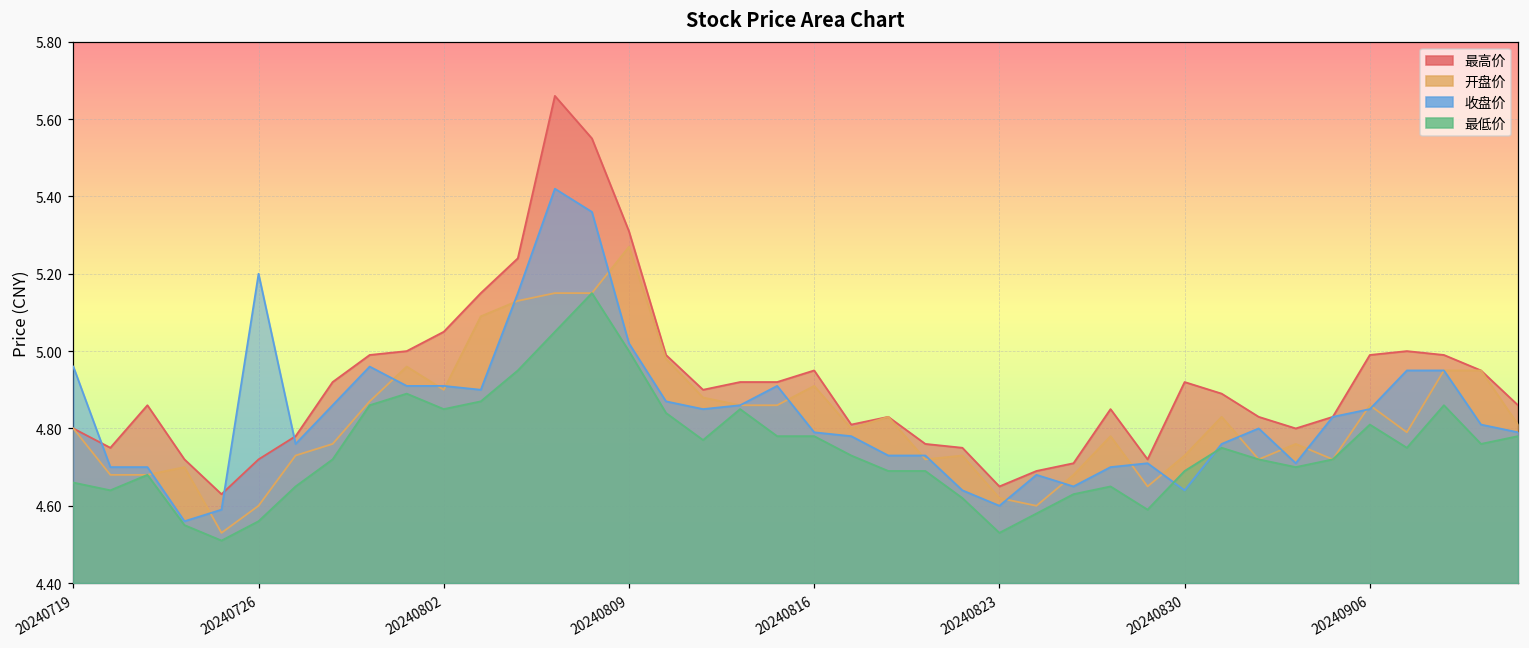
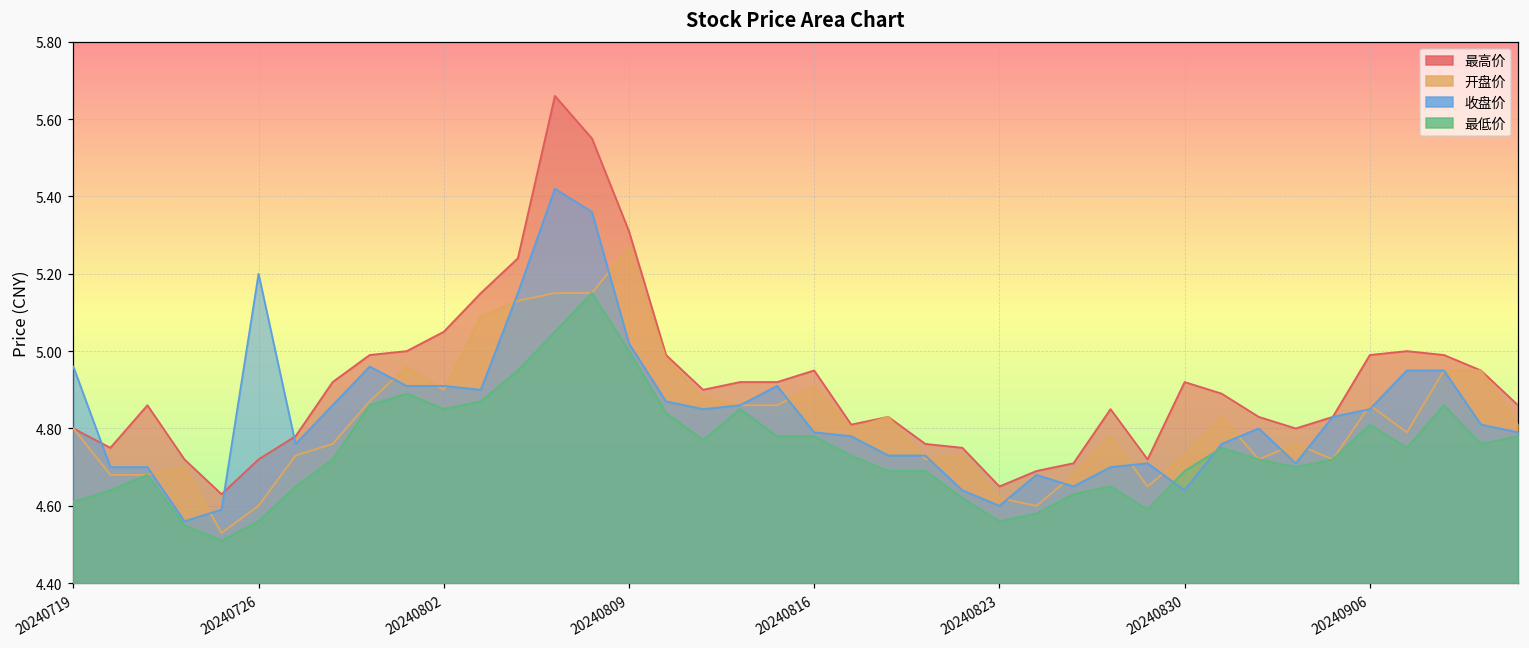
  {
    "最高价": {
      "20240726": 4.72,
      "20240802": 5.05,
      "20240809": 5.31,
      "20240816": 4.95,
      "20240823": 4.65,
      "20240830": 4.92,
      "20240906": 4.99
    },
    "开盘价": {
      "20240726": 4.60,
      "20240802": 4.90,
      "20240809": 5.27,
      "20240816": 4.91,
      "20240823": 4.62,
      "20240830": 4.73,
      "20240906": 4.86
    },
    "收盘价": {
      "20240719": 4.96,
      "20240726": 5.20,
      "20240802": 4.91,
      "20240809": 5.02,
      "20240816": 4.79,
      "20240823": 4.60,
      "20240830": 4.64,
      "20240906": 4.85
    },
    "最低价": {
-     "20240719": 4.66,
+     "20240719": 4.61,
      "20240726": 4.56,
      "20240802": 4.85,
      "20240809": 5.00,
      "20240816": 4.78,
-     "20240823": 4.53,
+     "20240823": 4.56,
      "20240830": 4.69,
      "20240906": 4.81
    }
  }
